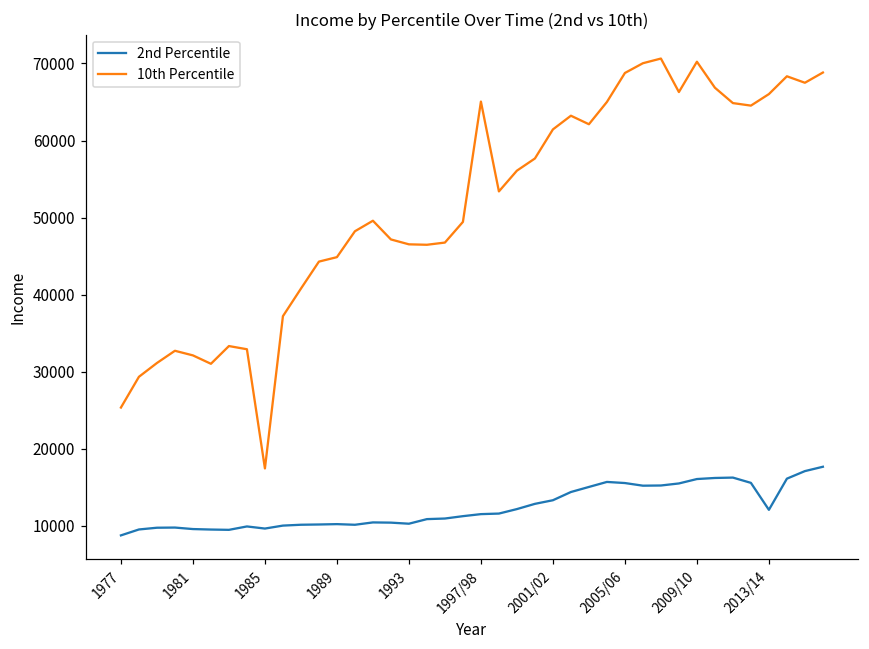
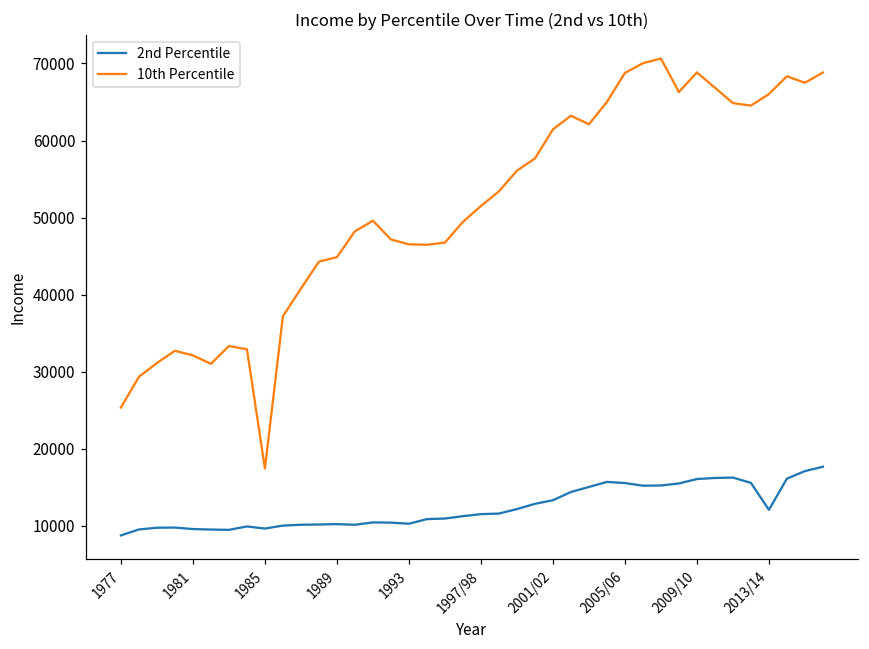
  {
    "2nd Percentile": {
      "1977": 9000,
      "1981": 10000,
      "1985": 10000,
      "1989": 10000,
      "1993": 10000,
      "1997/98": 12000,
      "2001/02": 13000,
      "2005/06": 16000,
      "2009/10": 16000,
      "2013/14": 12000
    },
    "10th Percentile": {
      "1977": 25000,
      "1981": 32000,
      "1985": 17000,
      "1989": 45000,
      "1993": 47000,
-     "1997/98": 65000,
+     "1997/98": 52000,
      "2001/02": 61000,
      "2005/06": 69000,
-     "2009/10": 70000,
+     "2009/10": 69000,
      "2013/14": 66000
    }
  }
